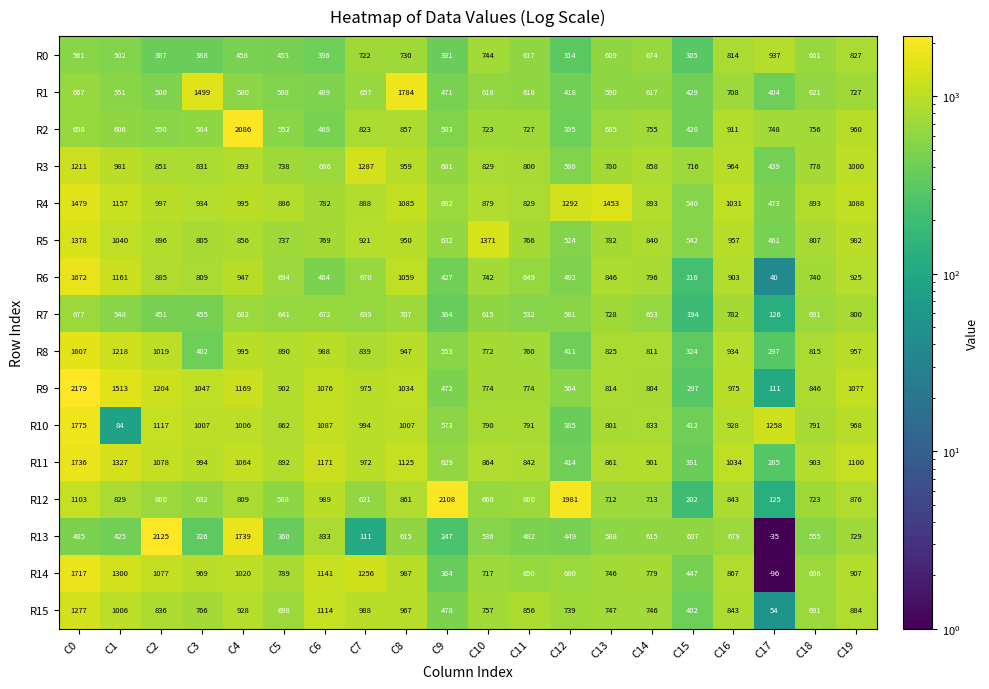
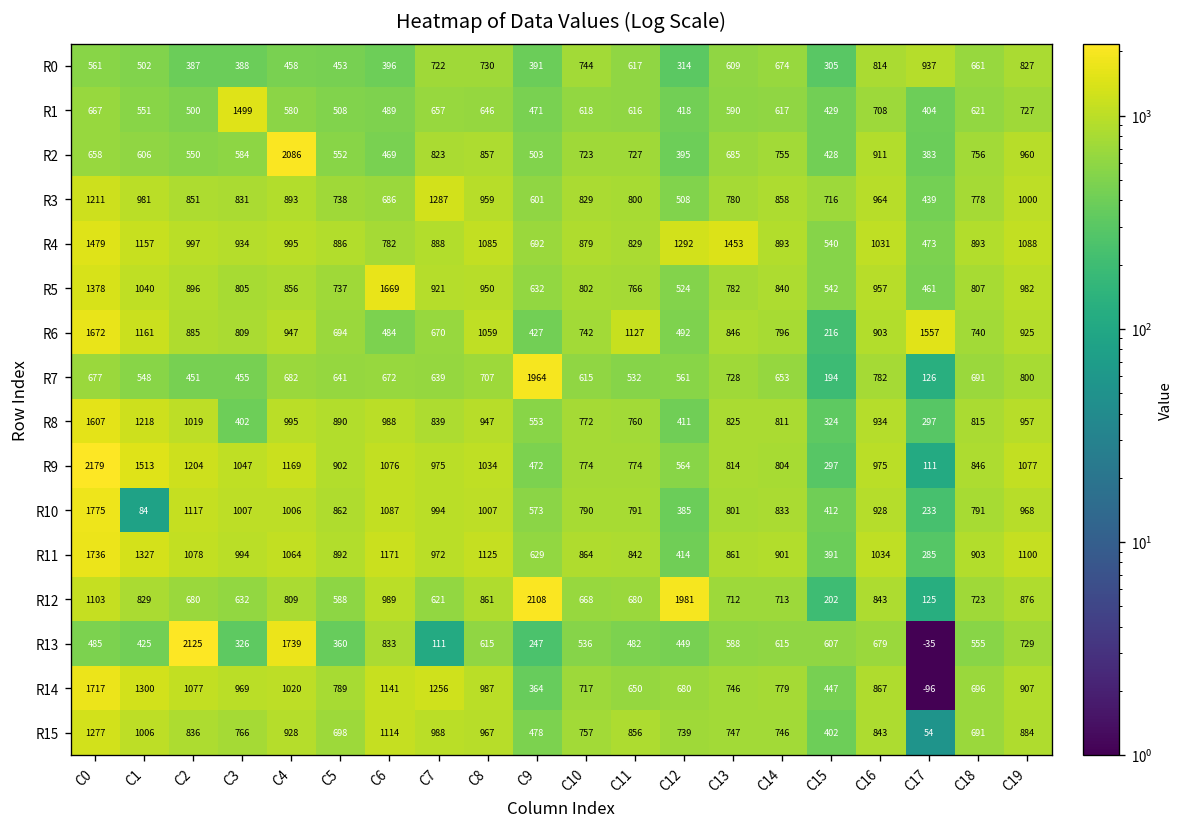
  {
    "R1": {
      "C0": 667,
      "C1": 551,
      "C2": 500,
      "C3": 1499,
      "C4": 580,
      "C5": 508,
      "C6": 489,
      "C7": 657,
-     "C8": 1784,
+     "C8": 646,
      "C9": 471,
      "C10": 618,
      "C11": 616,
      "C12": 418,
      "C13": 590,
      "C14": 617,
      "C15": 429,
      "C16": 708,
      "C17": 404,
      "C18": 621,
      "C19": 727
    },
    "R2": {
      "C0": 658,
      "C1": 606,
      "C2": 550,
      "C3": 584,
      "C4": 2086,
      "C5": 552,
      "C6": 469,
      "C7": 823,
      "C8": 857,
      "C9": 503,
      "C10": 723,
      "C11": 727,
      "C12": 395,
      "C13": 685,
      "C14": 755,
      "C15": 428,
      "C16": 911,
-     "C17": 748,
+     "C17": 383,
      "C18": 756,
      "C19": 960
    },
    "R5": {
      "C0": 1378,
      "C1": 1040,
      "C2": 896,
      "C3": 805,
      "C4": 856,
      "C5": 737,
-     "C6": 769,
+     "C6": 1669,
      "C7": 921,
      "C8": 950,
      "C9": 632,
-     "C10": 1371,
+     "C10": 802,
      "C11": 766,
      "C12": 524,
      "C13": 782,
      "C14": 840,
      "C15": 542,
      "C16": 957,
      "C17": 461,
      "C18": 807,
      "C19": 982
    },
    "R6": {
      "C0": 1672,
      "C1": 1161,
      "C2": 885,
      "C3": 809,
      "C4": 947,
      "C5": 694,
      "C6": 484,
      "C7": 670,
      "C8": 1059,
      "C9": 427,
      "C10": 742,
-     "C11": 649,
+     "C11": 1127,
      "C12": 492,
      "C13": 846,
      "C14": 796,
      "C15": 216,
      "C16": 903,
-     "C17": 40,
+     "C17": 1557,
      "C18": 740,
      "C19": 925
    },
    "R7": {
      "C0": 677,
      "C1": 548,
      "C2": 451,
      "C3": 455,
      "C4": 682,
      "C5": 641,
      "C6": 672,
      "C7": 639,
      "C8": 707,
-     "C9": 364,
+     "C9": 1964,
      "C10": 615,
      "C11": 532,
      "C12": 561,
      "C13": 728,
      "C14": 653,
      "C15": 194,
      "C16": 782,
      "C17": 126,
      "C18": 691,
      "C19": 800
    },
    "R10": {
      "C0": 1775,
      "C1": 84,
      "C2": 1117,
      "C3": 1007,
      "C4": 1006,
      "C5": 862,
      "C6": 1087,
      "C7": 994,
      "C8": 1007,
      "C9": 573,
      "C10": 790,
      "C11": 791,
      "C12": 385,
      "C13": 801,
      "C14": 833,
      "C15": 412,
      "C16": 928,
-     "C17": 1258,
+     "C17": 233,
      "C18": 791,
      "C19": 968
    }
  }
